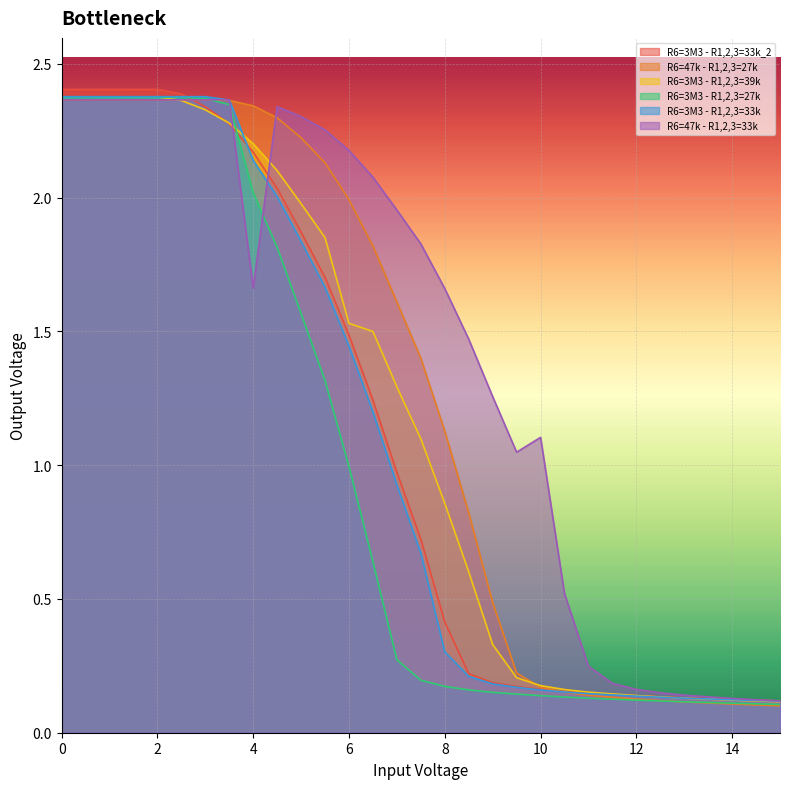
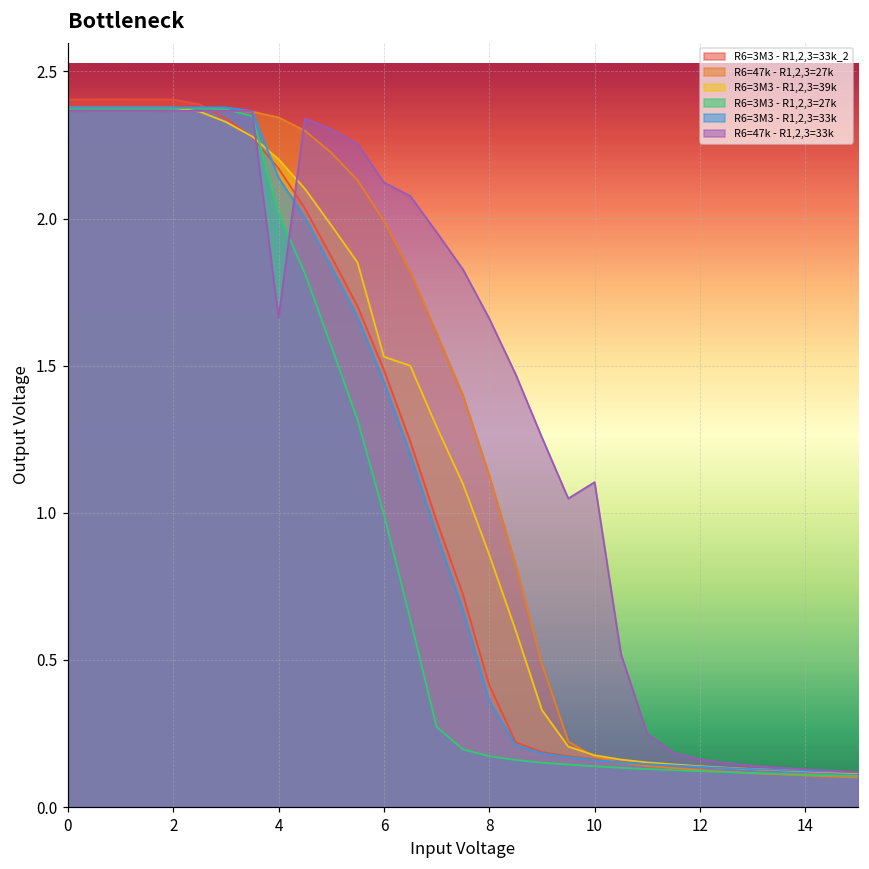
  {
    "R6=3M3 - R1,2,3=39k": {
      "4": 2.20,
      "6": 1.53,
      "8": 0.86
    },
    "R6=3M3 - R1,2,3=27k": {
      "4": 2.02,
      "6": 0.99,
      "8": 0.17,
      "10": 0.14
    },
    "R6=3M3 - R1,2,3=33k": {
      "4": 2.14,
      "6": 1.44,
-     "8": 0.30
+     "8": 0.36
    },
    "R6=47k - R1,2,3=33k": {
      "4": 1.66,
-     "6": 2.18,
+     "6": 2.12,
      "8": 1.66,
      "10": 1.10,
      "12": 0.16
    }
  }
